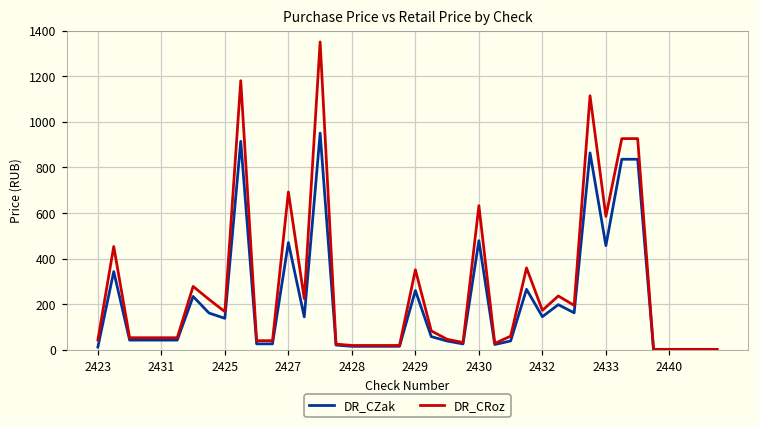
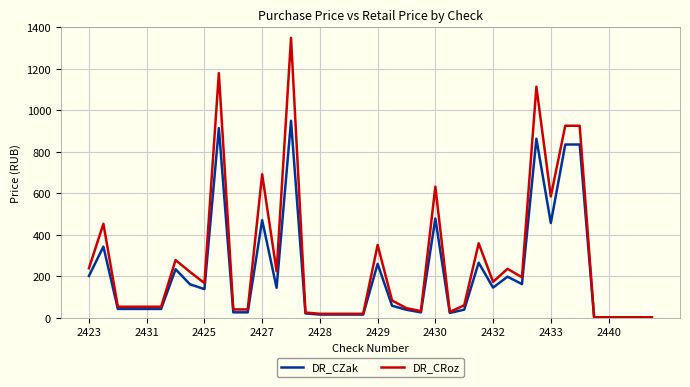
  {
    "DR_CZak": {
-     "2423": 10
+     "2423": 200
    },
    "DR_CRoz": {
-     "2423": 40
+     "2423": 240
    }
  }
